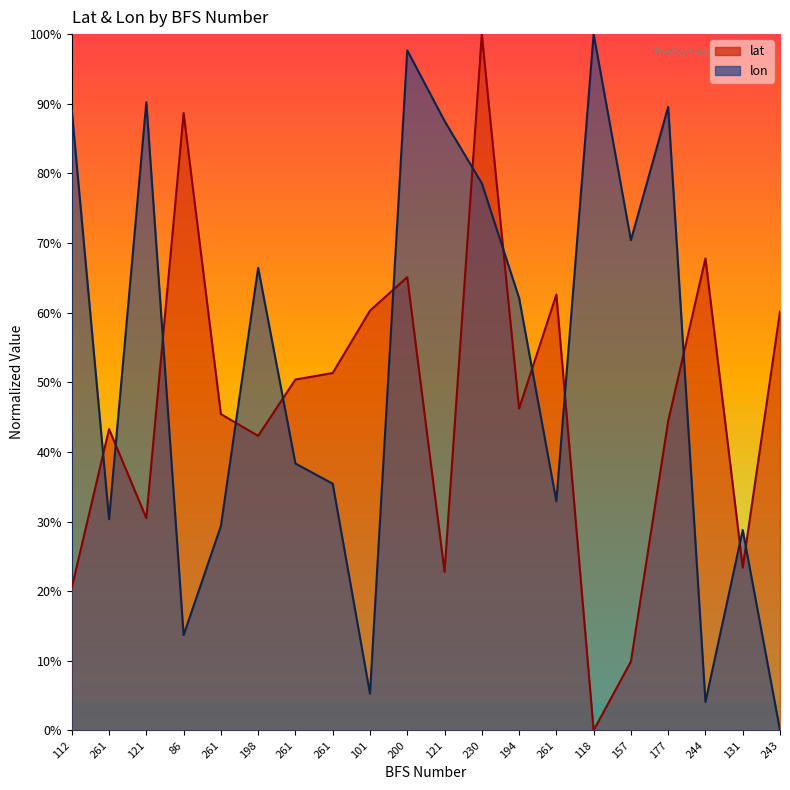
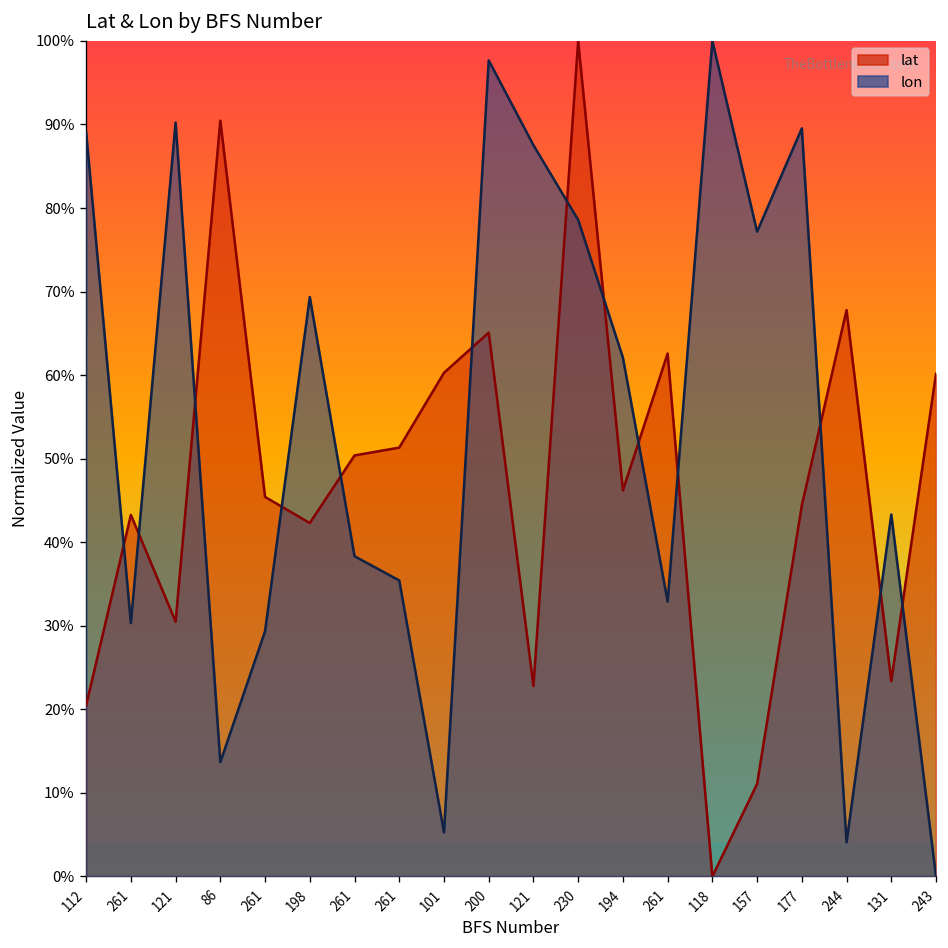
  {
    "lat": {
      "112": "20%",
-     "86": "89%",
+     "86": "90%",
      "198": "42%",
      "101": "60%",
      "200": "65%",
      "230": "100%",
      "194": "46%",
-     "157": "10%",
+     "157": "11%",
      "177": "44%",
      "244": "68%",
      "131": "23%",
      "243": "60%"
    },
    "lon": {
      "112": "89%",
      "86": "14%",
-     "198": "66%",
+     "198": "69%",
      "101": "5%",
      "200": "98%",
      "230": "79%",
      "194": "62%",
      "118": "100%",
-     "157": "70%",
+     "157": "77%",
      "177": "90%",
      "244": "4%",
-     "131": "29%"
+     "131": "43%"
    }
  }
